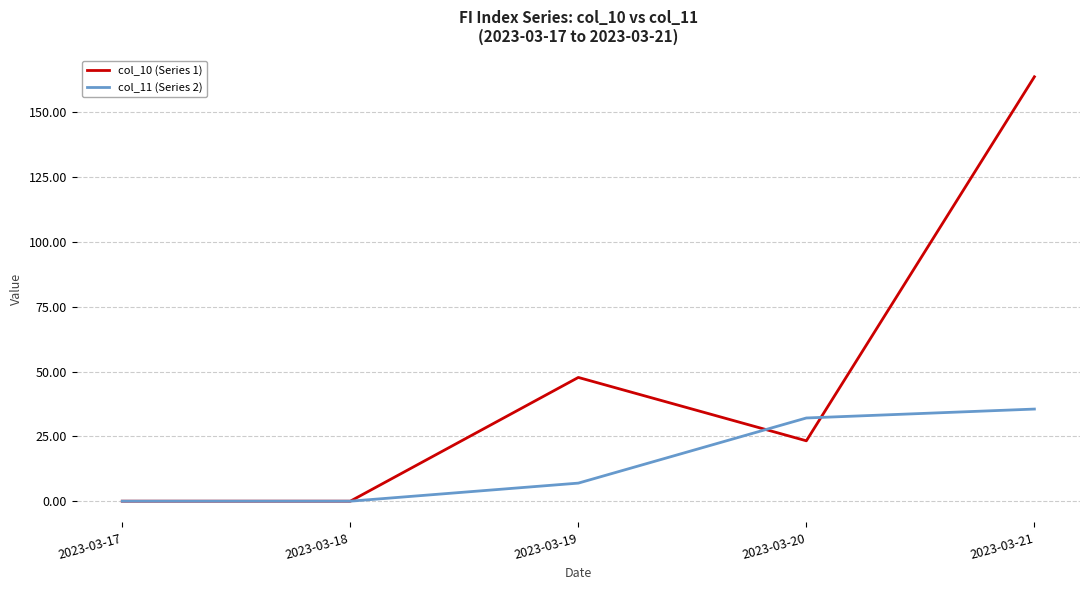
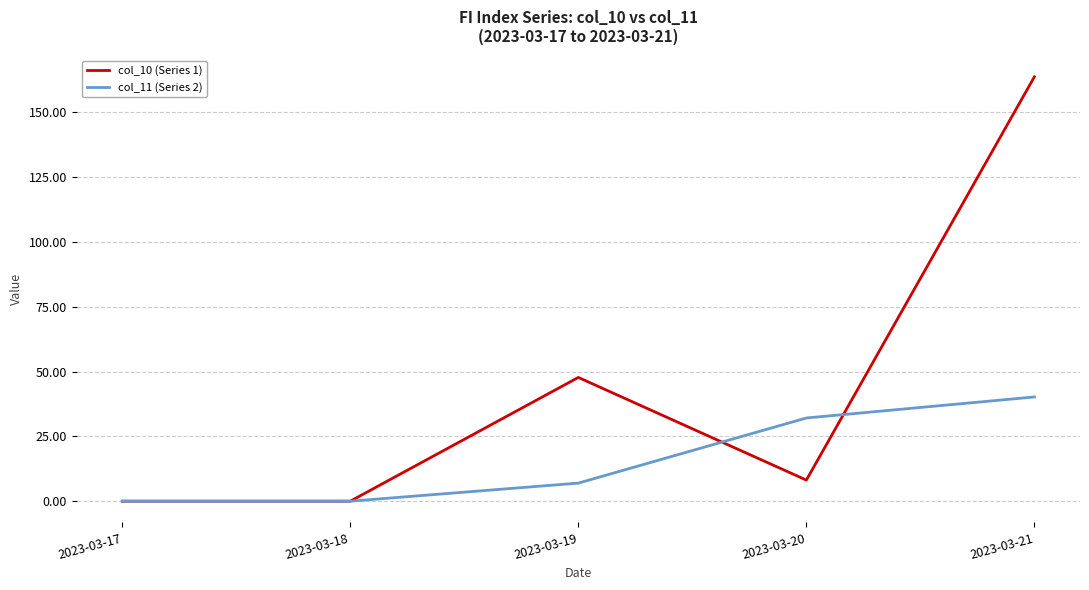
  {
    "col_10 (Series 1)": {
      "2023-03-19": 48,
-     "2023-03-20": 23,
+     "2023-03-20": 8,
      "2023-03-21": 164
    },
    "col_11 (Series 2)": {
      "2023-03-19": 7,
      "2023-03-20": 32,
-     "2023-03-21": 36
+     "2023-03-21": 40
    }
  }
